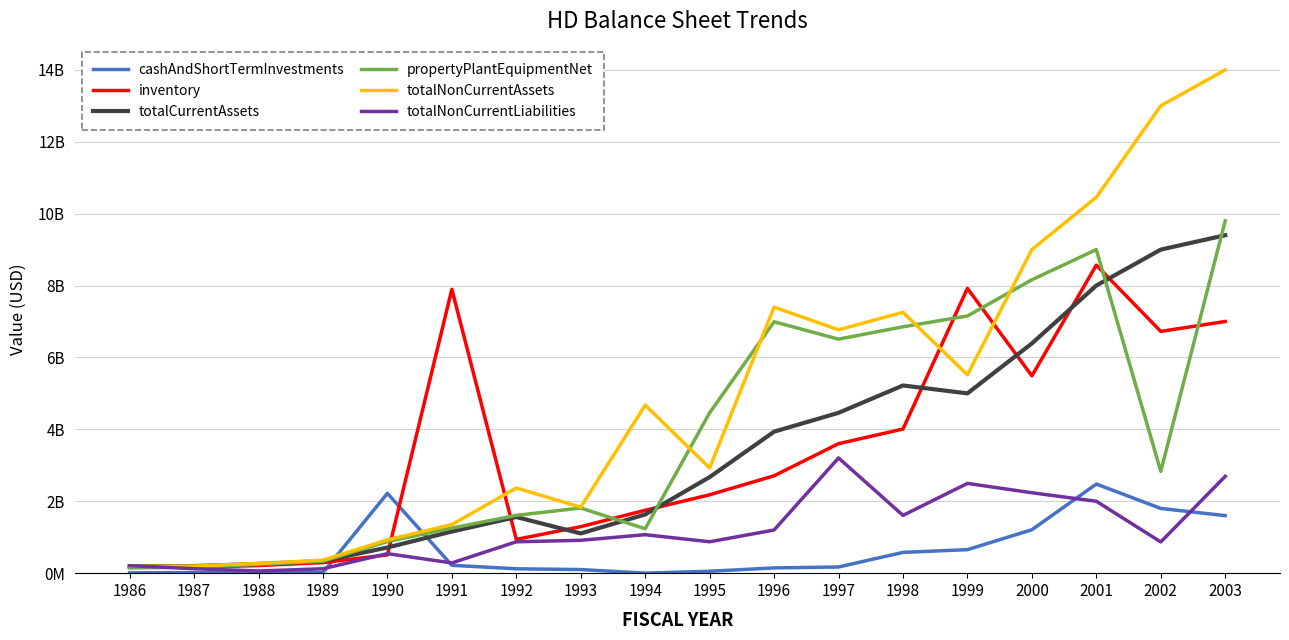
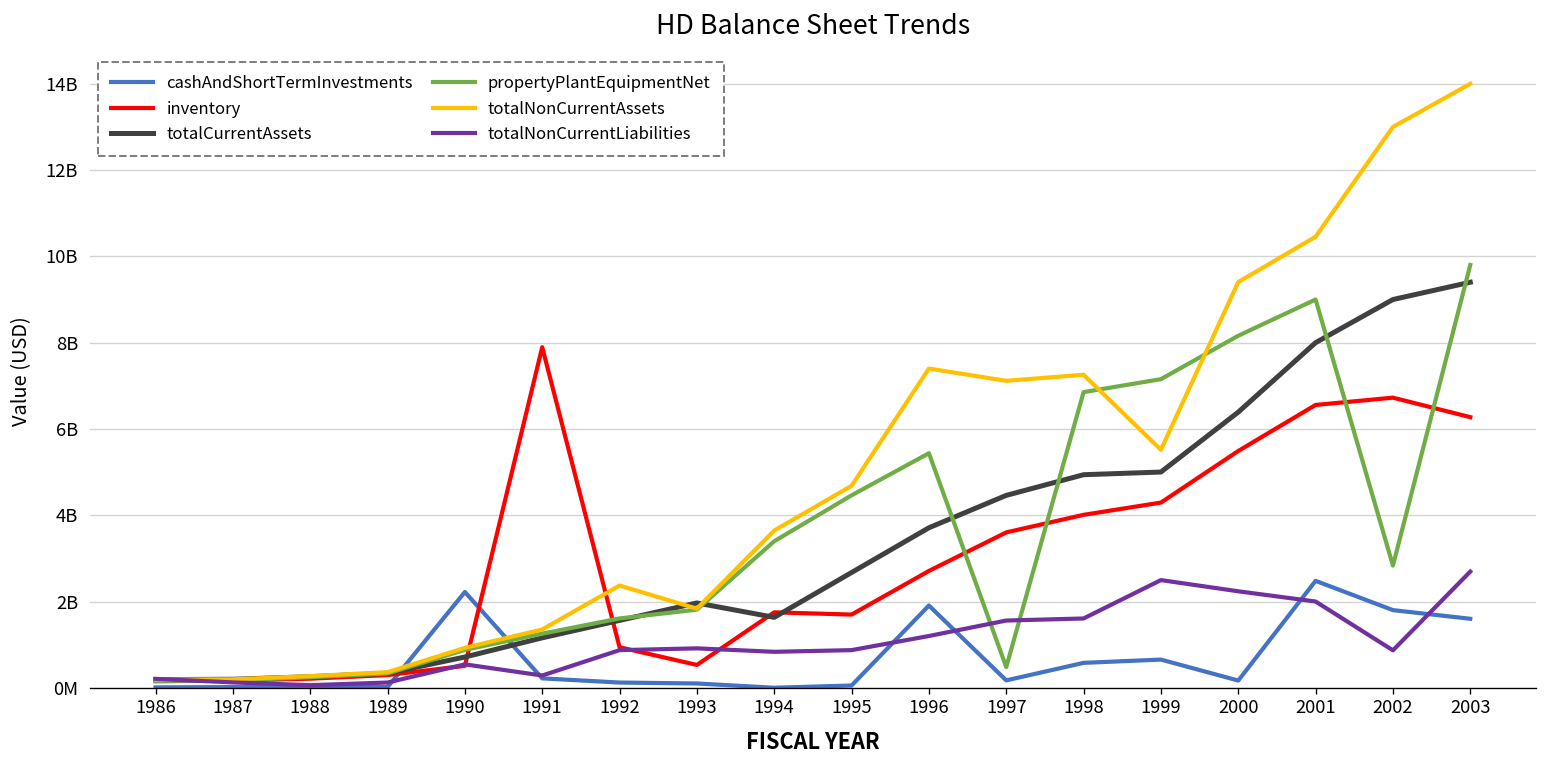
  {
    "cashAndShortTermInvestments": {
      "1986": 0,
      "1987": 0,
      "1989": 0,
      "1990": 2200000000,
      "1992": 100000000,
      "1993": 100000000,
      "1994": 0,
      "1995": 100000000,
-     "1996": 100000000,
+     "1996": 1900000000,
      "1997": 200000000,
      "1998": 600000000,
      "1999": 700000000,
-     "2000": 1200000000,
+     "2000": 200000000,
      "2001": 2500000000,
      "2002": 1800000000,
      "2003": 1600000000
    },
    "inventory": {
      "1991": 7900000000,
-     "1993": 1300000000,
+     "1993": 500000000,
      "1994": 1700000000,
-     "1995": 2200000000,
+     "1995": 1700000000,
      "1996": 2700000000,
      "1997": 3600000000,
      "1998": 4000000000,
-     "1999": 7900000000,
+     "1999": 4300000000,
      "2000": 5500000000,
-     "2001": 8600000000,
+     "2001": 6600000000,
      "2002": 6700000000,
-     "2003": 7000000000
+     "2003": 6300000000
    },
    "totalCurrentAssets": {
      "1990": 700000000,
      "1991": 1200000000,
-     "1993": 1100000000,
+     "1993": 2000000000,
      "1994": 1600000000,
      "1995": 2700000000,
-     "1996": 3900000000,
+     "1996": 3700000000,
      "1997": 4500000000,
-     "1998": 5200000000,
+     "1998": 4900000000,
      "1999": 5000000000,
      "2000": 6400000000,
      "2001": 8000000000,
      "2002": 9000000000,
      "2003": 9400000000
    },
    "propertyPlantEquipmentNet": {
      "1991": 1300000000,
-     "1994": 1200000000,
+     "1994": 3400000000,
      "1995": 4500000000,
-     "1996": 7000000000,
-     "1997": 6500000000,
+     "1996": 5400000000,
+     "1997": 500000000,
      "1998": 6900000000,
      "1999": 7200000000,
      "2000": 8200000000,
      "2001": 9000000000,
      "2002": 2800000000,
      "2003": 9800000000
    },
    "totalNonCurrentAssets": {
      "1991": 1400000000,
      "1992": 2400000000,
-     "1994": 4700000000,
-     "1995": 2900000000,
+     "1994": 3600000000,
+     "1995": 4700000000,
      "1996": 7400000000,
-     "1997": 6800000000,
+     "1997": 7100000000,
      "1998": 7300000000,
      "1999": 5500000000,
-     "2000": 9000000000,
+     "2000": 9400000000,
      "2001": 10500000000,
      "2002": 13000000000,
      "2003": 14000000000
    },
    "totalNonCurrentLiabilities": {
      "1989": 100000000,
      "1993": 900000000,
-     "1994": 1100000000,
+     "1994": 800000000,
      "1995": 900000000,
      "1996": 1200000000,
-     "1997": 3200000000,
+     "1997": 1600000000,
      "1998": 1600000000,
      "1999": 2500000000,
      "2000": 2200000000,
      "2001": 2000000000,
      "2002": 900000000,
      "2003": 2700000000
    }
  }
